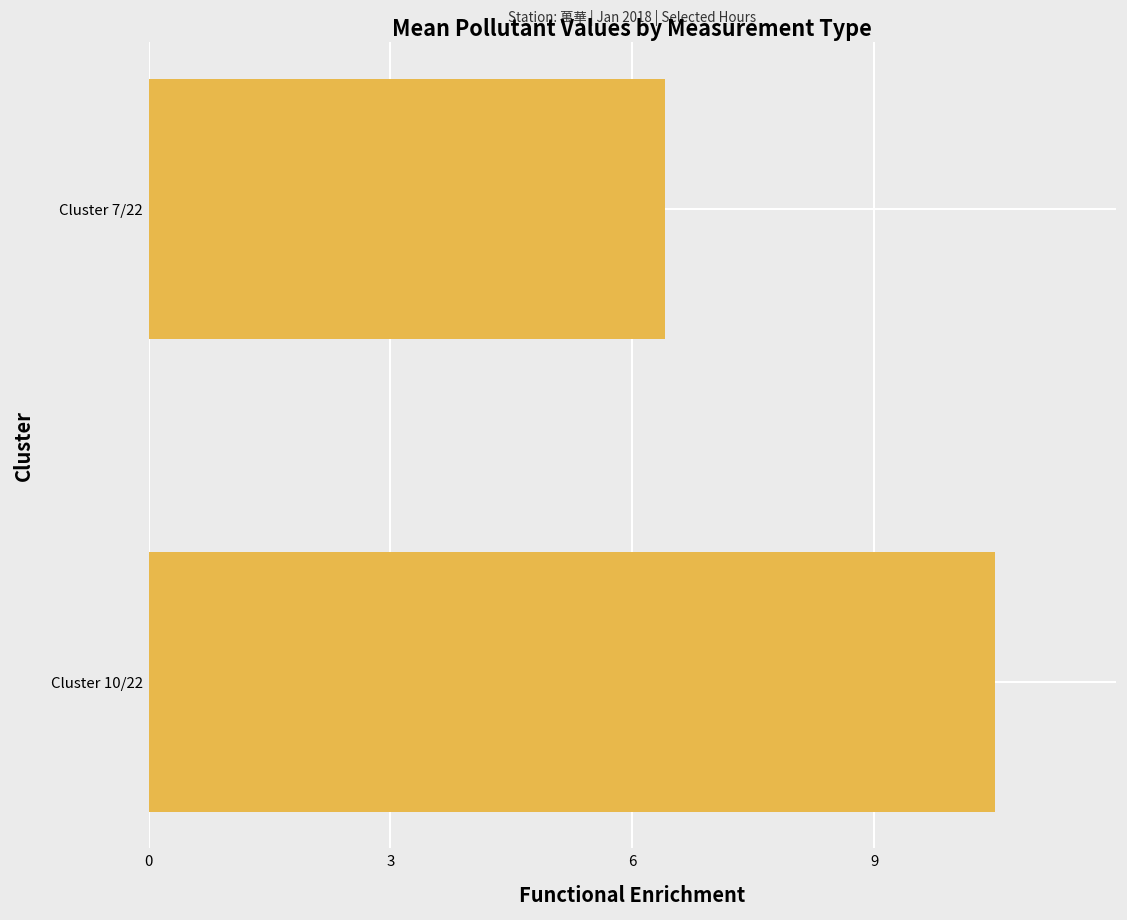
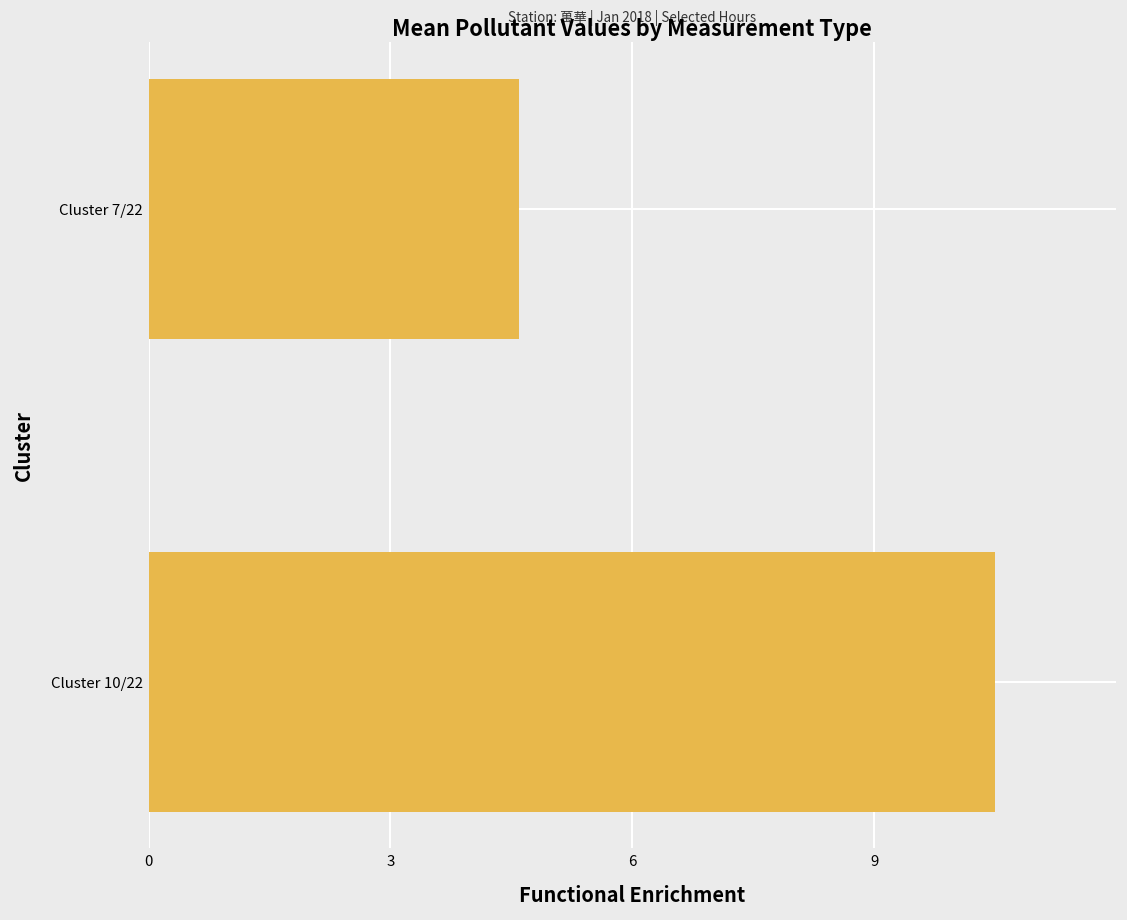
  {
-   "Cluster 7/22": 6.4,
+   "Cluster 7/22": 4.6,
    "Cluster 10/22": 10.5
  }
